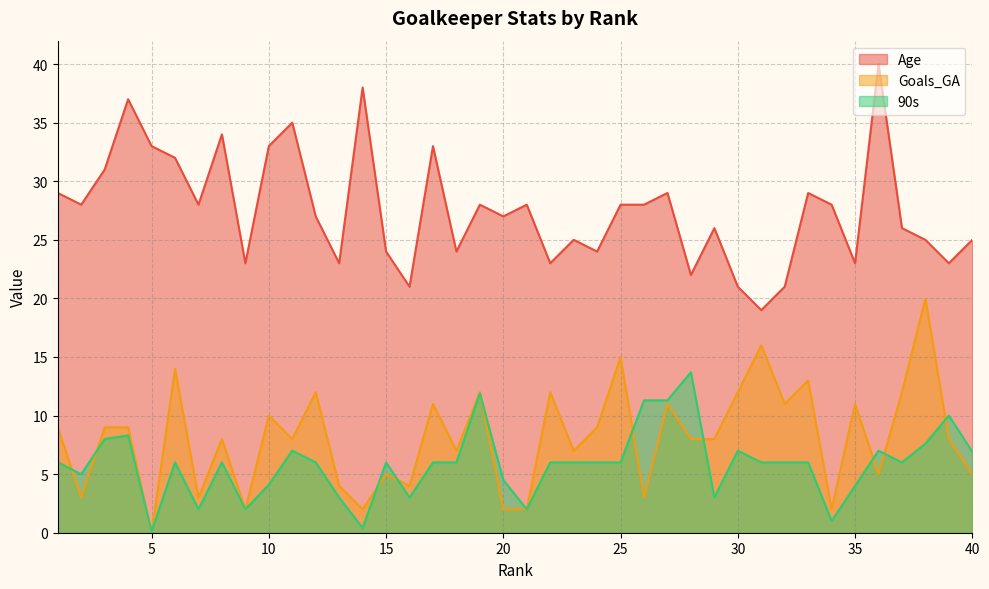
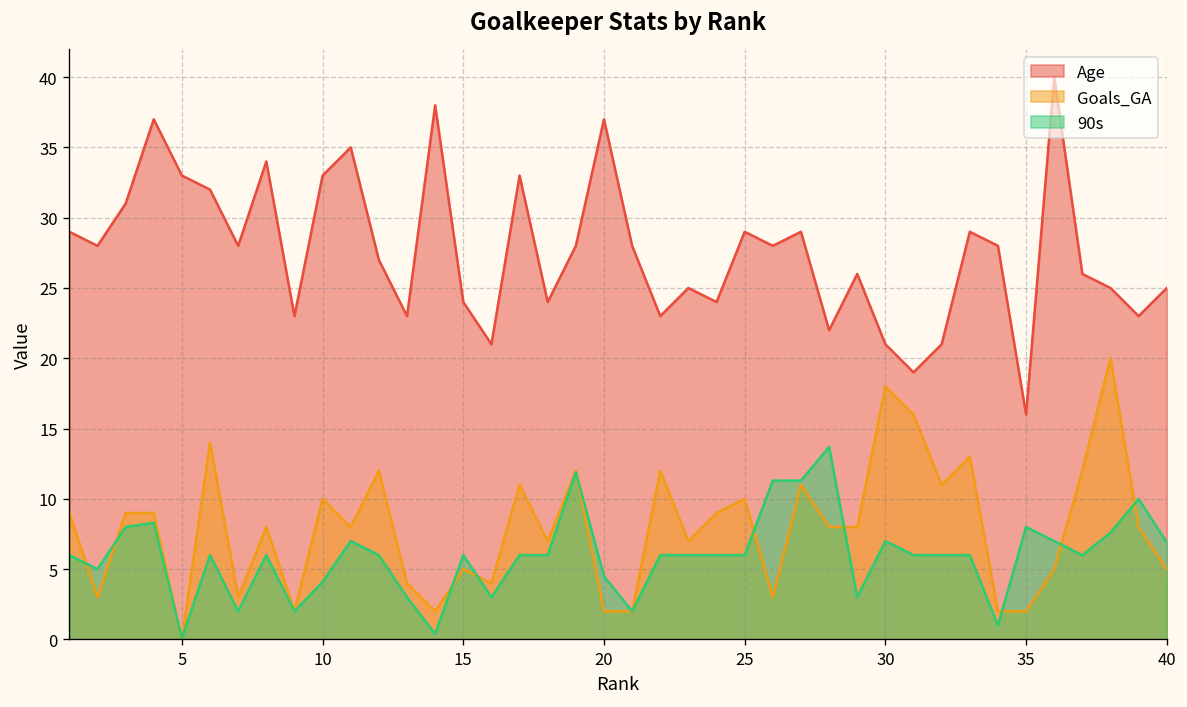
  {
    "Age": {
      "5": 33,
      "10": 33,
      "15": 24,
-     "20": 27,
-     "25": 28,
+     "20": 37,
+     "25": 29,
      "30": 21,
-     "35": 23,
+     "35": 16,
      "40": 25
    },
    "Goals_GA": {
      "10": 10,
      "15": 5,
      "20": 2,
-     "25": 15,
-     "30": 12,
-     "35": 11,
+     "25": 10,
+     "30": 18,
+     "35": 2,
      "40": 5
    },
    "90s": {
      "10": 4,
      "15": 6,
      "20": 4.5,
      "25": 6,
      "30": 7,
-     "35": 4,
+     "35": 8,
      "40": 7
    }
  }
